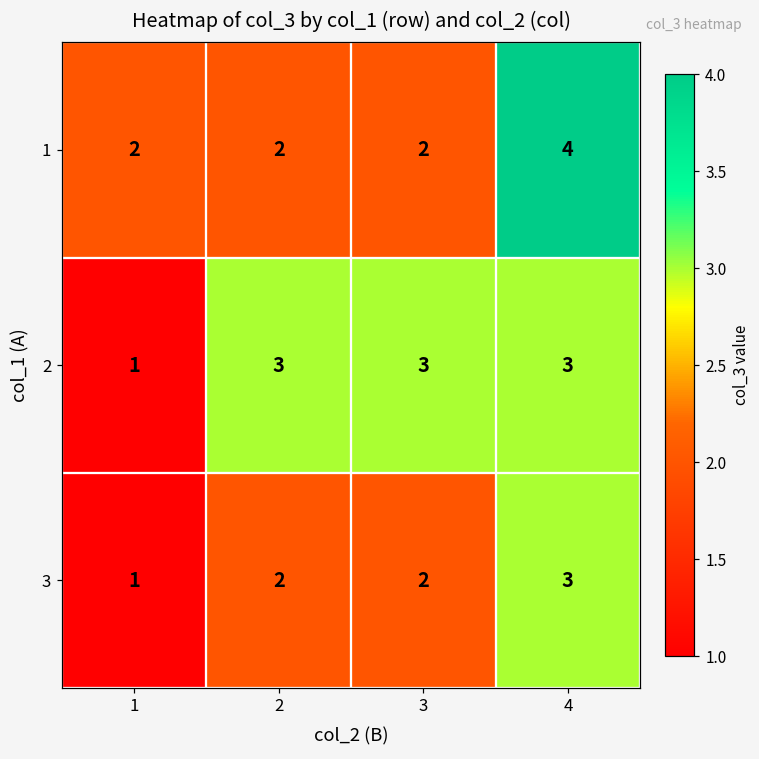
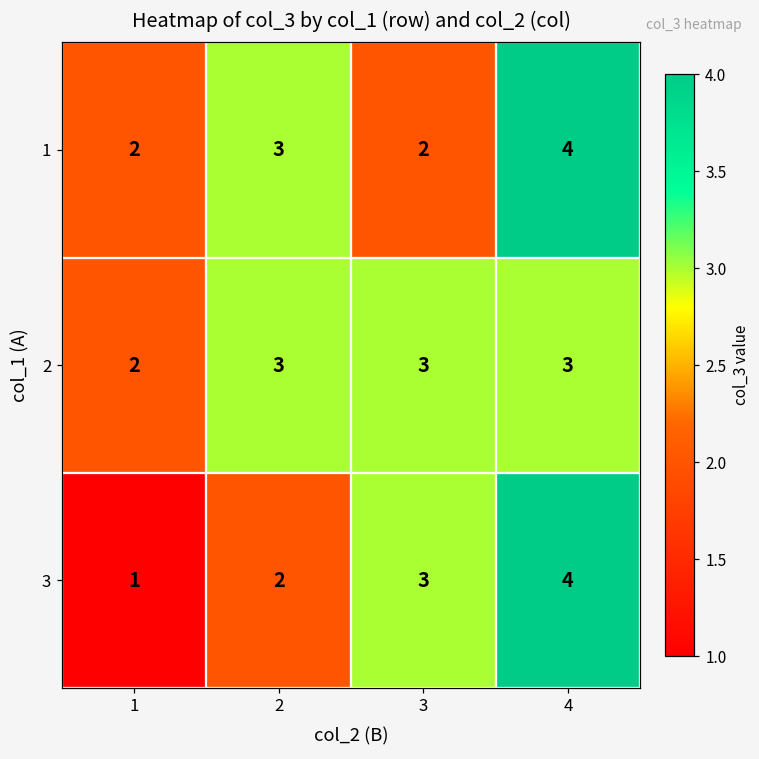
  {
    "1": {
      "1": 2,
-     "2": 2,
+     "2": 3,
      "3": 2,
      "4": 4
    },
    "2": {
-     "1": 1,
+     "1": 2,
      "2": 3,
      "3": 3,
      "4": 3
    },
    "3": {
      "1": 1,
      "2": 2,
-     "3": 2,
-     "4": 3
+     "3": 3,
+     "4": 4
    }
  }
